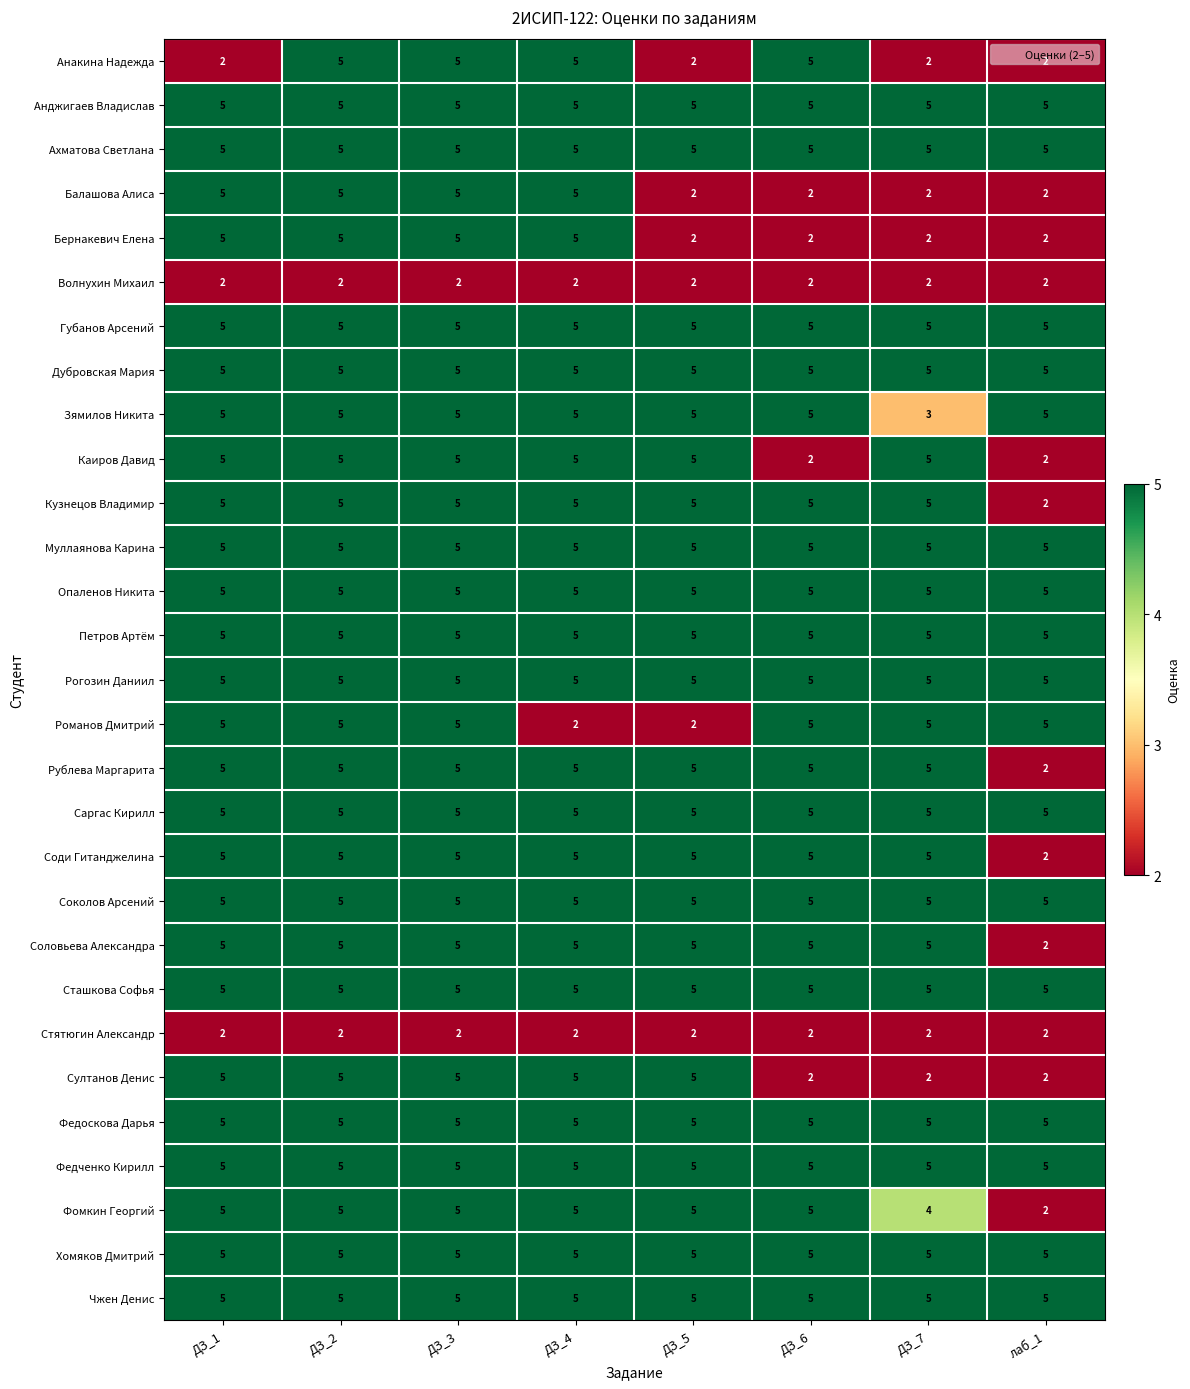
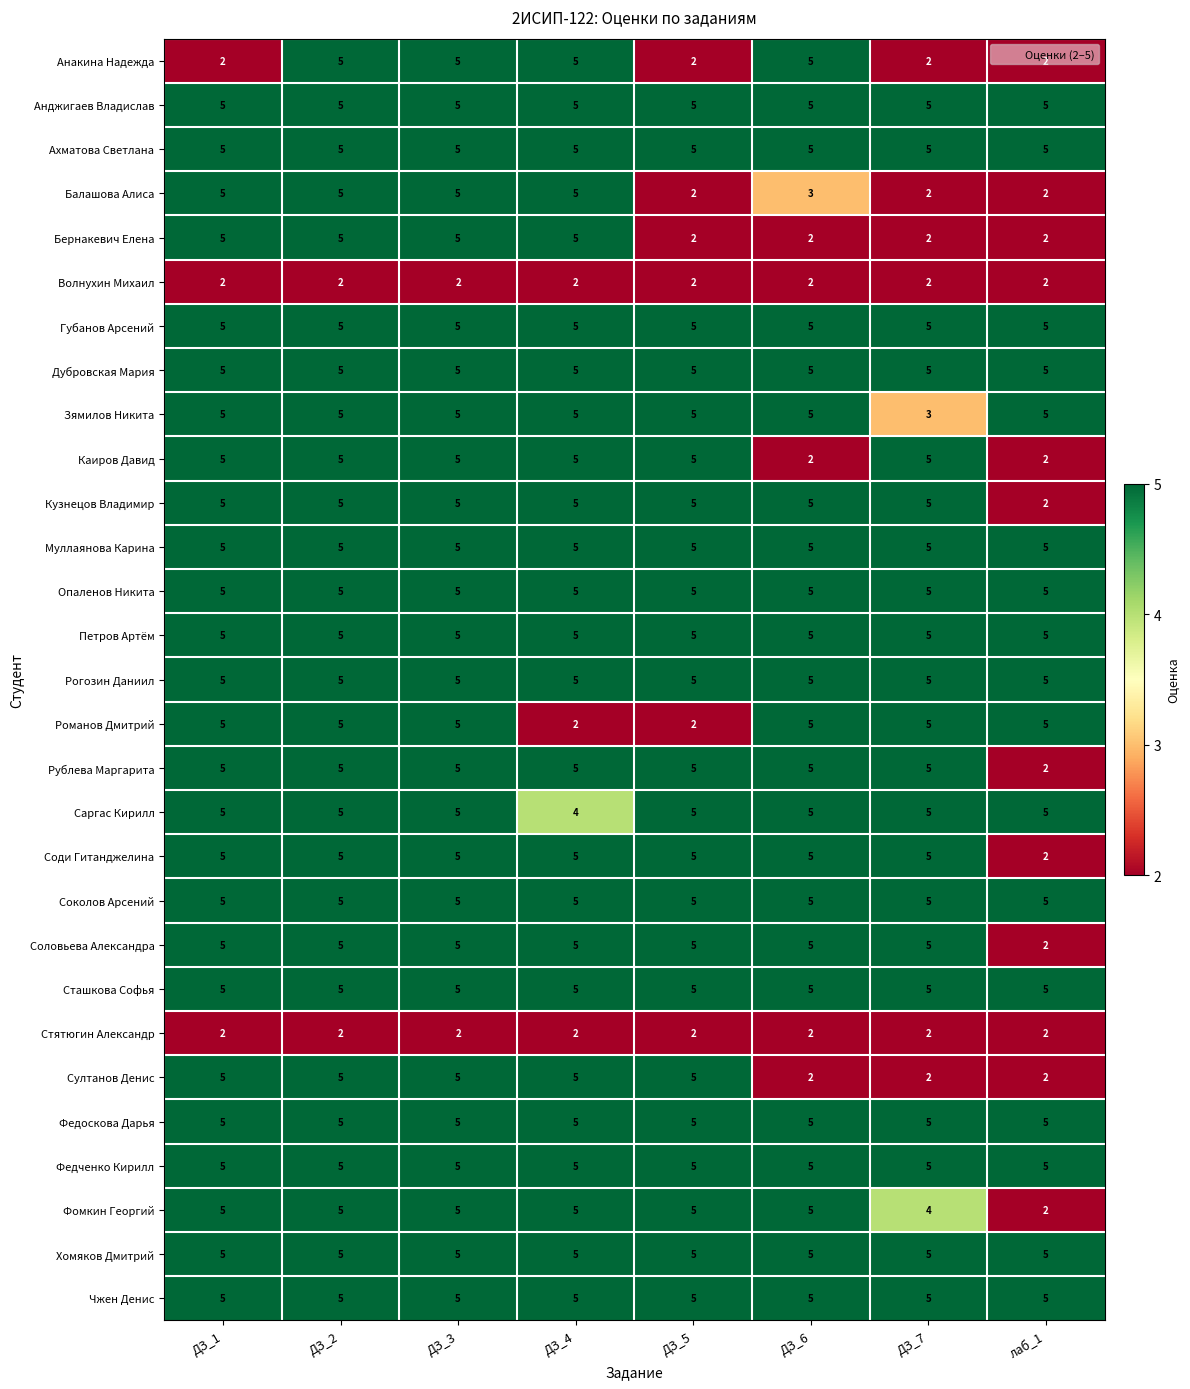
  {
    "Балашова Алиса": {
      "ДЗ_1": 5,
      "ДЗ_2": 5,
      "ДЗ_3": 5,
      "ДЗ_4": 5,
      "ДЗ_5": 2,
-     "ДЗ_6": 2,
+     "ДЗ_6": 3,
      "ДЗ_7": 2,
      "лаб_1": 2
    },
    "Саргас Кирилл": {
      "ДЗ_1": 5,
      "ДЗ_2": 5,
      "ДЗ_3": 5,
-     "ДЗ_4": 5,
+     "ДЗ_4": 4,
      "ДЗ_5": 5,
      "ДЗ_6": 5,
      "ДЗ_7": 5,
      "лаб_1": 5
    }
  }
